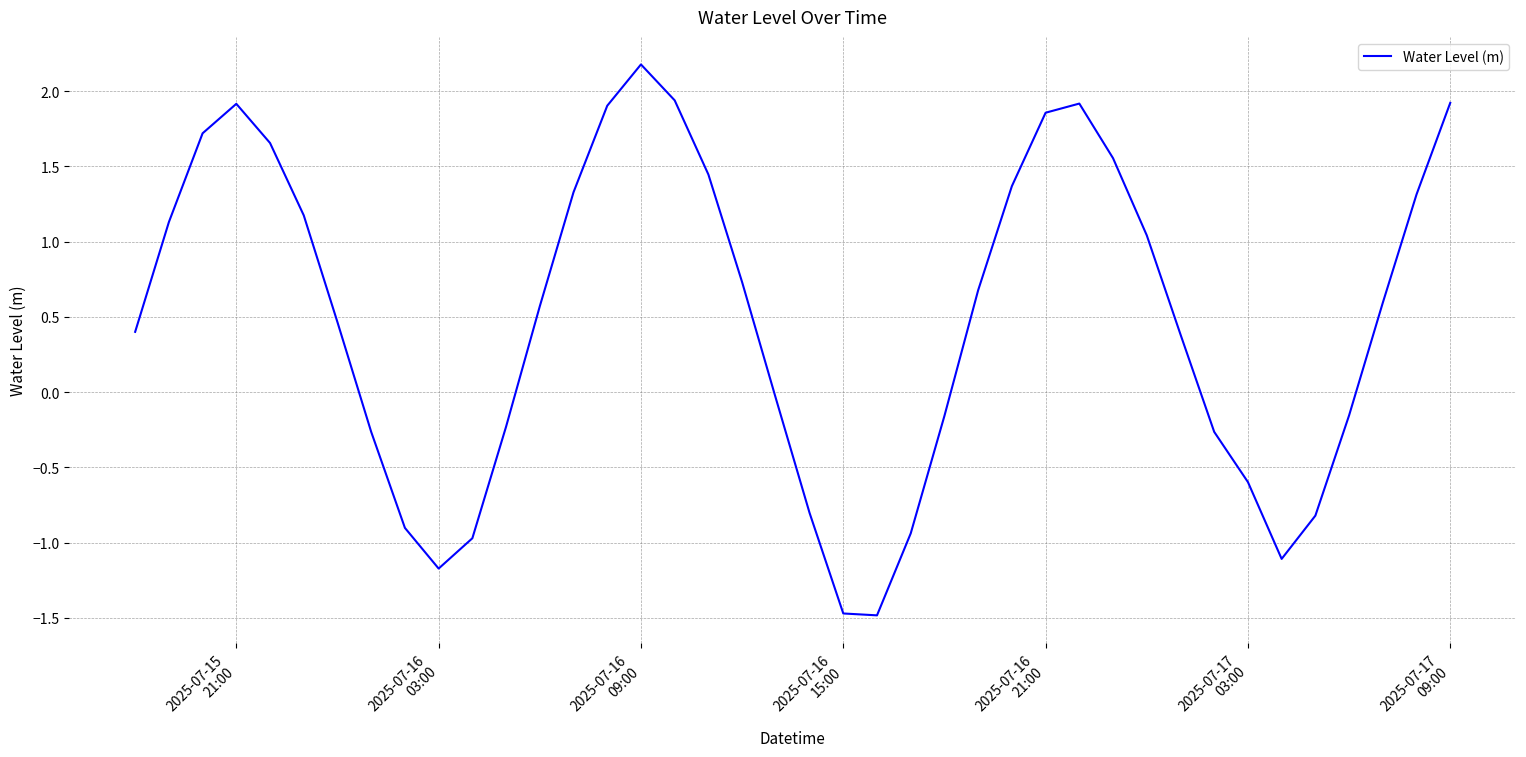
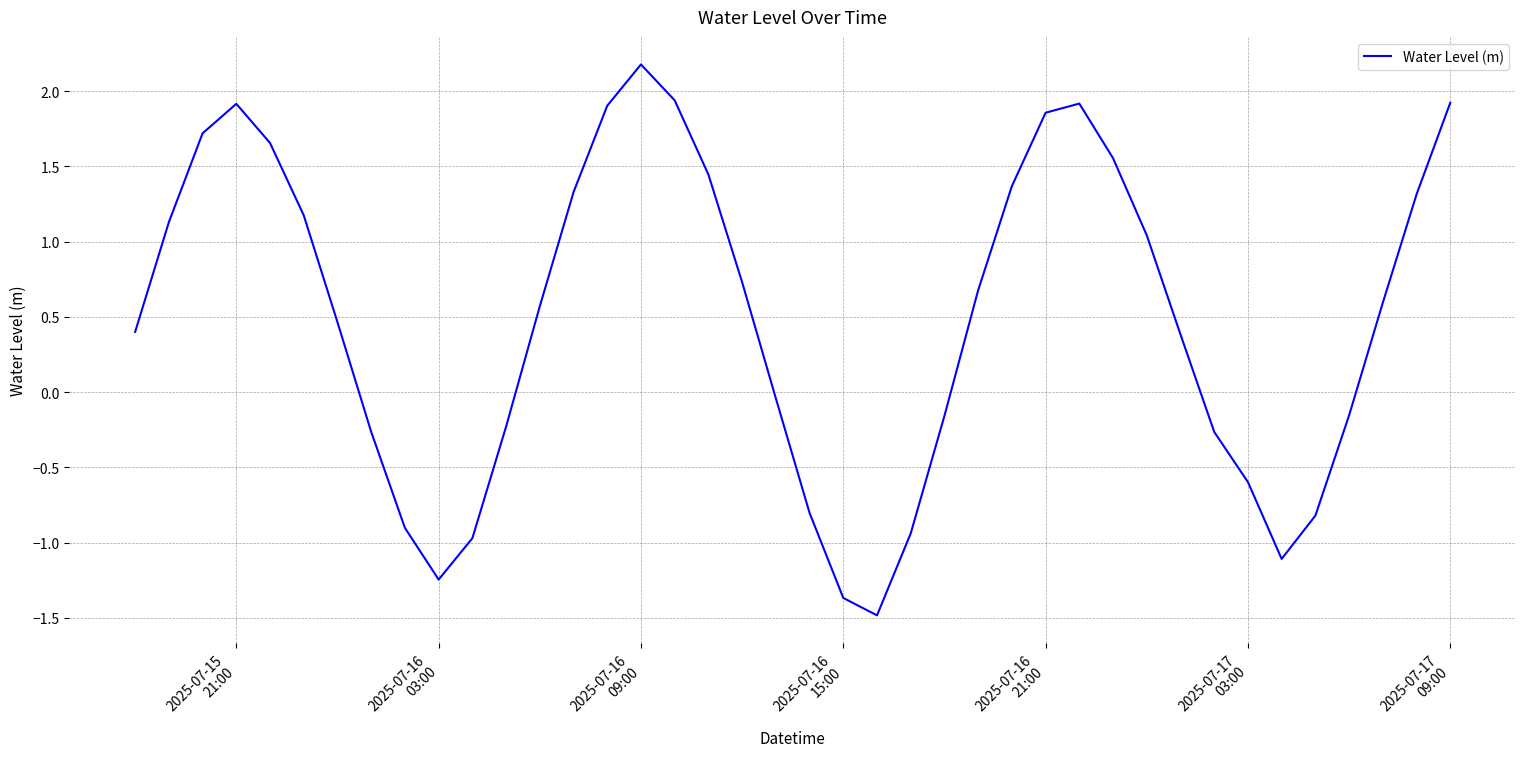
  {
    "2025-07-15 21:00": 1.92,
-   "2025-07-16 03:00": -1.17,
+   "2025-07-16 03:00": -1.25,
    "2025-07-16 09:00": 2.18,
-   "2025-07-16 15:00": -1.47,
+   "2025-07-16 15:00": -1.37,
    "2025-07-16 21:00": 1.86,
    "2025-07-17 03:00": -0.60,
    "2025-07-17 09:00": 1.92
  }
